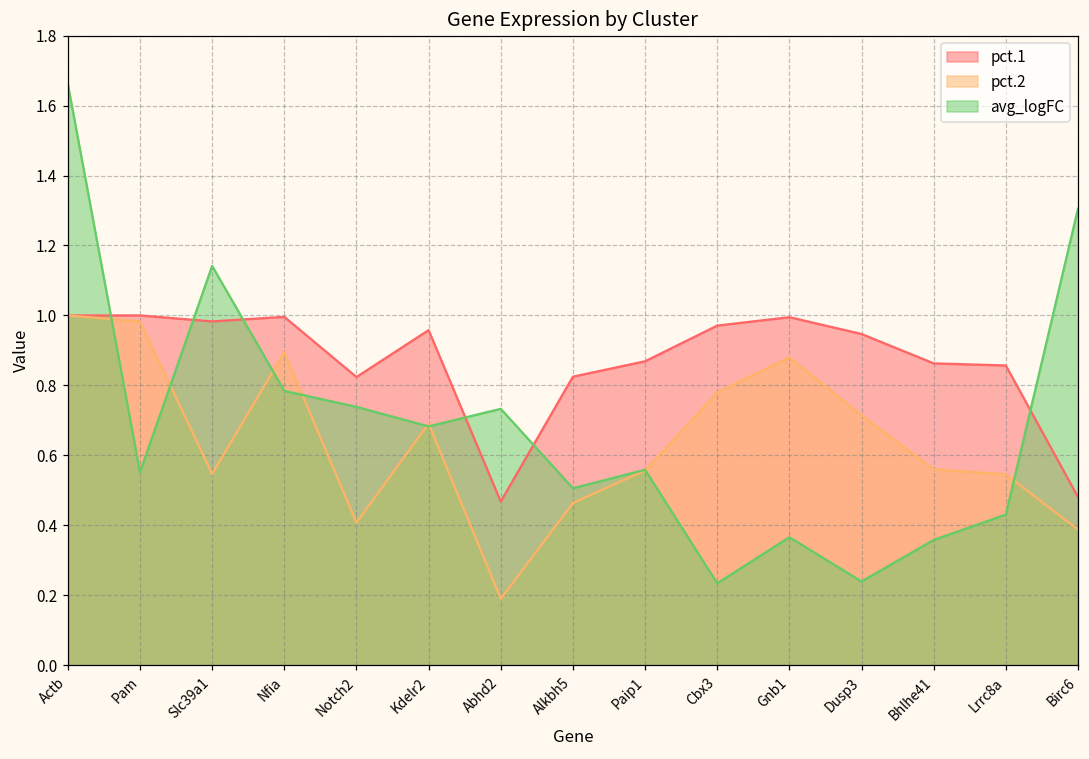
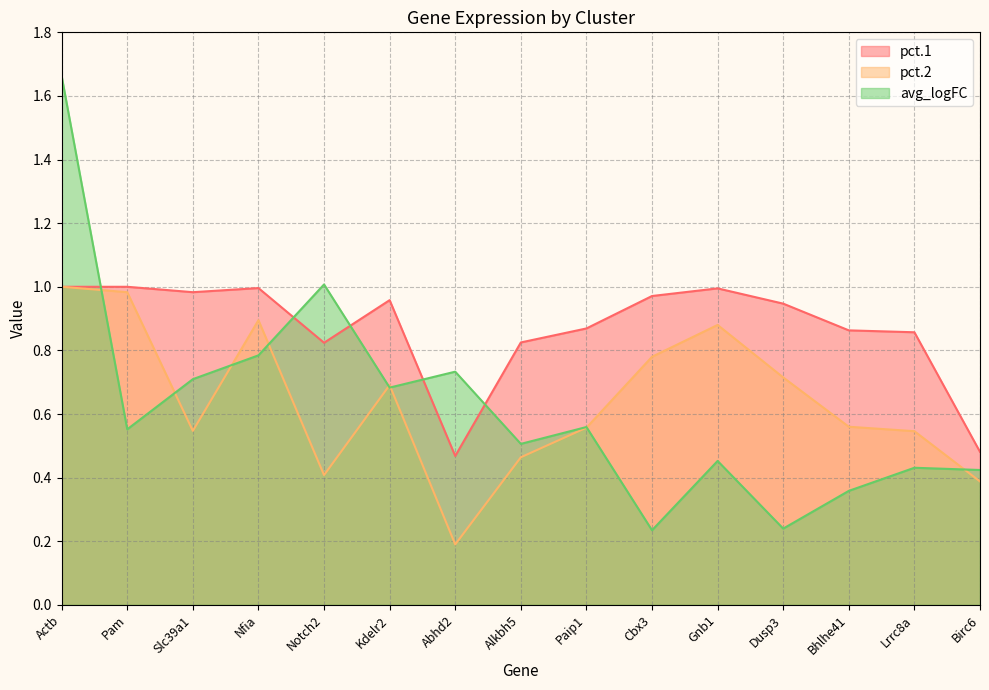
  {
    "avg_logFC": {
      "Actb": 1.66,
      "Pam": 0.55,
-     "Slc39a1": 1.14,
+     "Slc39a1": 0.71,
      "Nfia": 0.78,
-     "Notch2": 0.74,
+     "Notch2": 1.01,
      "Abhd2": 0.73,
      "Alkbh5": 0.51,
      "Cbx3": 0.23,
-     "Gnb1": 0.37,
+     "Gnb1": 0.45,
      "Dusp3": 0.24,
      "Bhlhe41": 0.36,
      "Lrrc8a": 0.43,
-     "Birc6": 1.31
+     "Birc6": 0.42
    }
  }
